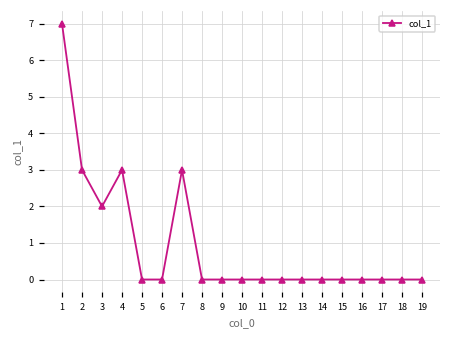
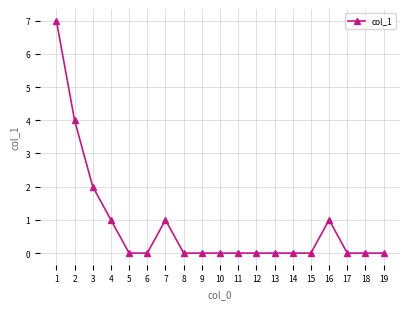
  {
    "1": 7,
-   "2": 3,
+   "2": 4,
    "3": 2,
-   "4": 3,
+   "4": 1,
    "5": 0,
    "6": 0,
-   "7": 3,
+   "7": 1,
    "8": 0,
    "9": 0,
    "10": 0,
    "11": 0,
    "12": 0,
    "13": 0,
    "14": 0,
    "15": 0,
-   "16": 0,
+   "16": 1,
    "17": 0,
    "18": 0,
    "19": 0
  }
